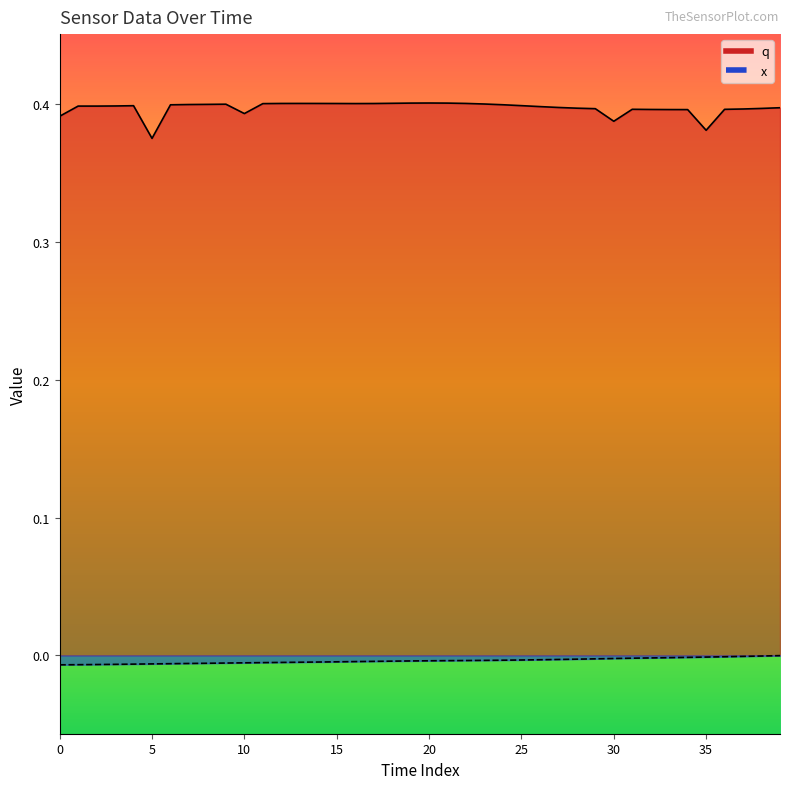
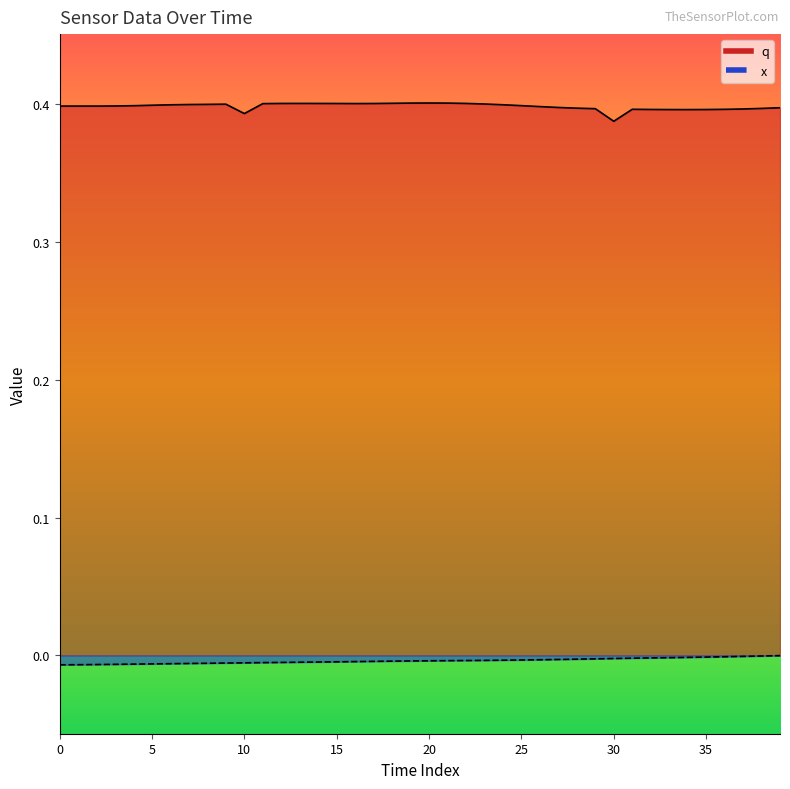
  {
    "q": {
-     "0": 0.391,
-     "5": 0.375,
+     "0": 0.399,
+     "5": 0.399,
      "10": 0.393,
      "15": 0.400,
      "20": 0.401,
      "25": 0.399,
      "30": 0.388,
-     "35": 0.381
+     "35": 0.396
    }
  }
